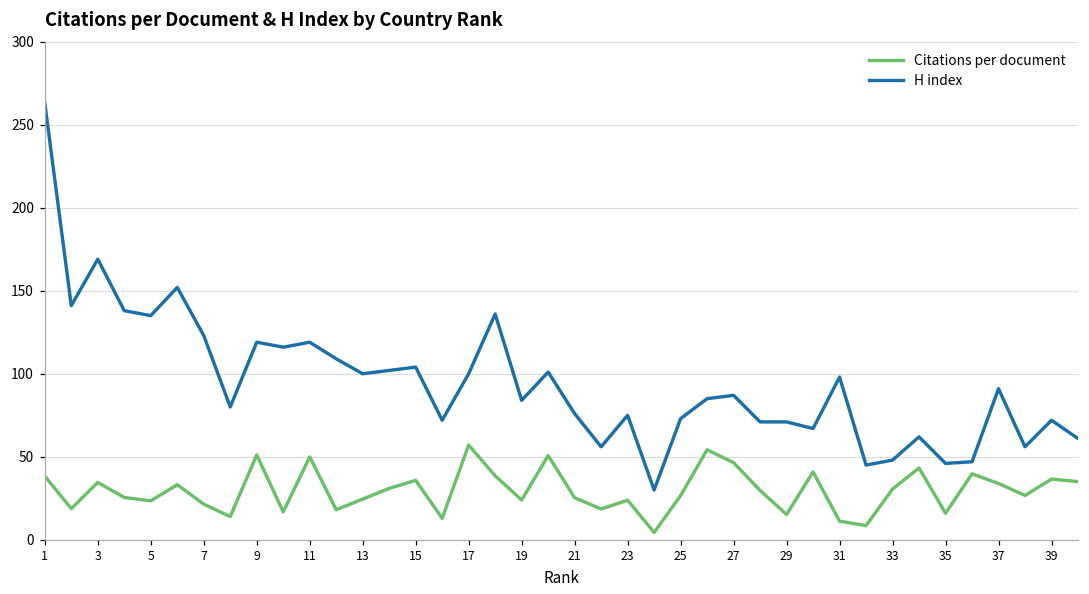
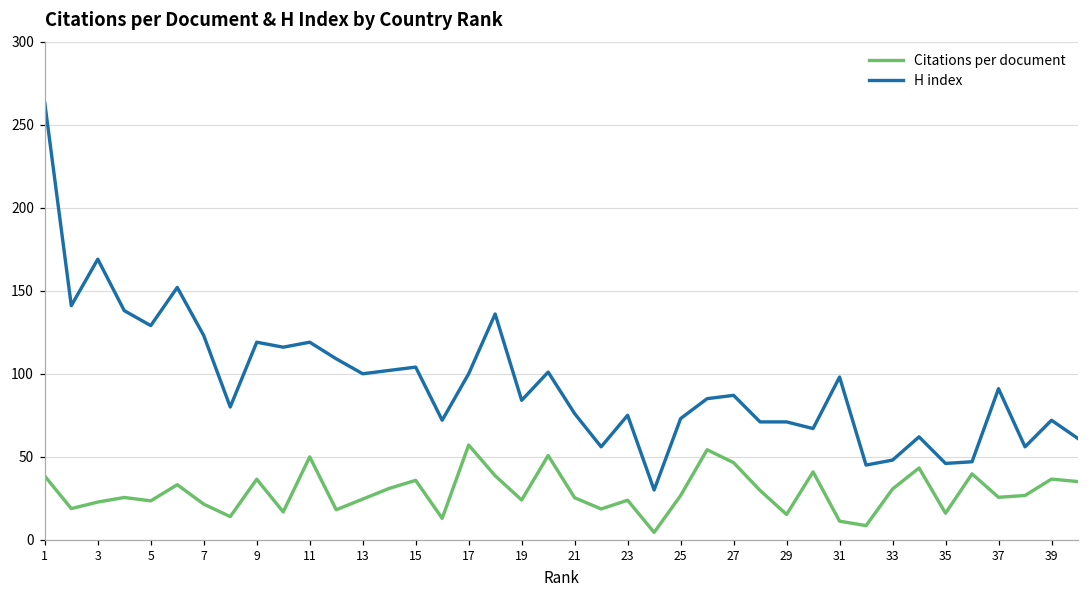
  {
    "Citations per document": {
      "1": 38,
-     "3": 35,
+     "3": 23,
      "5": 23,
      "7": 21,
-     "9": 51,
+     "9": 36,
      "11": 50,
      "13": 25,
      "15": 36,
      "17": 57,
      "19": 24,
      "21": 25,
      "23": 24,
      "25": 27,
      "27": 46,
      "29": 15,
      "31": 11,
      "33": 31,
      "35": 16,
-     "37": 34,
+     "37": 26,
      "39": 37
    },
    "H index": {
      "1": 263,
      "3": 169,
-     "5": 135,
+     "5": 129,
      "7": 123,
      "9": 119,
      "11": 119,
      "13": 100,
      "15": 104,
      "17": 100,
      "19": 84,
      "21": 76,
      "23": 75,
      "25": 73,
      "27": 87,
      "29": 71,
      "31": 98,
      "33": 48,
      "35": 46,
      "37": 91,
      "39": 72
    }
  }
